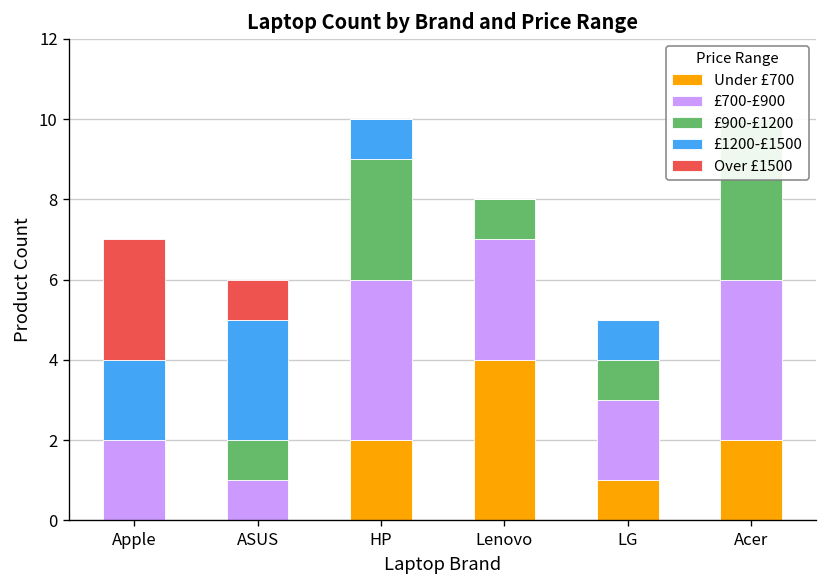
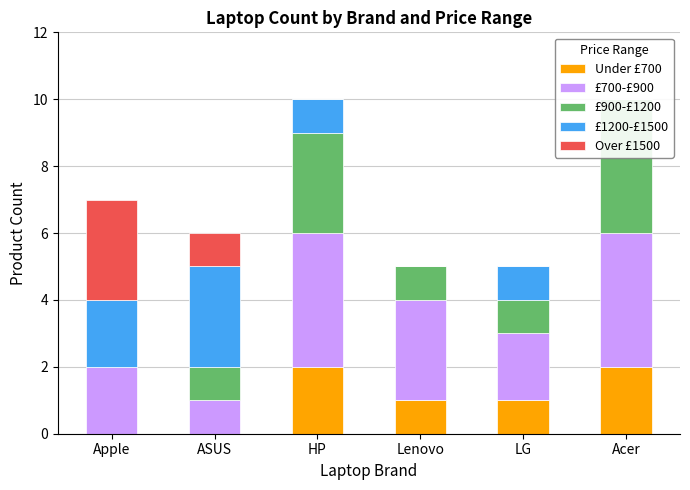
  {
    "Under £700": {
      "Apple": 0,
      "ASUS": 0,
      "HP": 2,
-     "Lenovo": 4,
+     "Lenovo": 1,
      "LG": 1,
      "Acer": 2
    },
    "£700-£900": {
      "Apple": 2,
      "ASUS": 1,
      "HP": 4,
      "Lenovo": 3,
      "LG": 2,
      "Acer": 4
    },
    "£900-£1200": {
      "Apple": 0,
      "ASUS": 1,
      "HP": 3,
      "Lenovo": 1,
      "LG": 1
    },
    "£1200-£1500": {
      "Apple": 2,
      "ASUS": 3,
      "HP": 1,
      "Lenovo": 0,
      "LG": 1
    },
    "Over £1500": {
      "Apple": 3,
      "ASUS": 1,
      "HP": 0,
      "Lenovo": 0,
      "LG": 0
    }
  }
